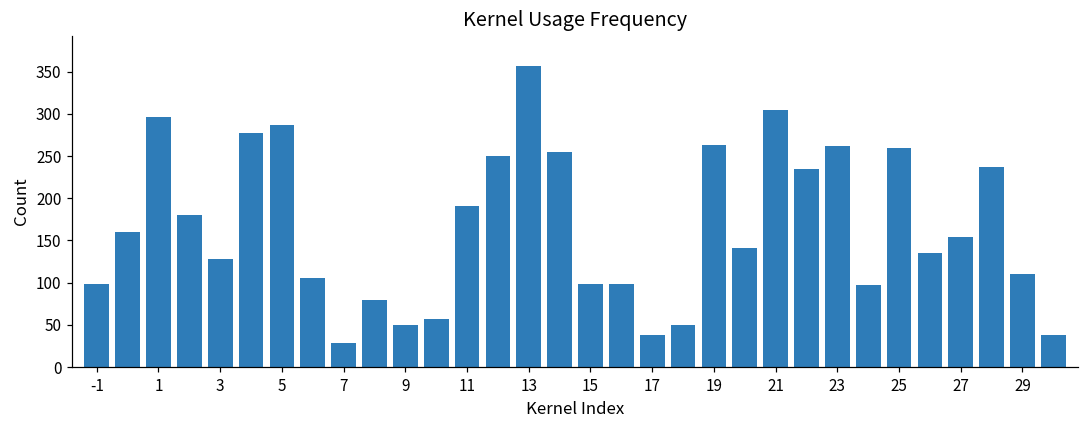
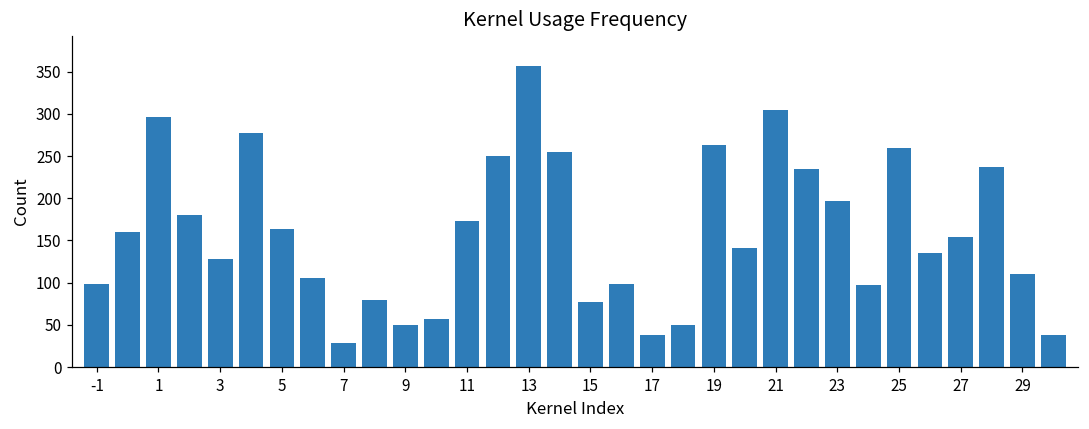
  {
    "-1": 100,
    "1": 300,
    "3": 130,
-   "5": 290,
+   "5": 160,
    "7": 30,
    "9": 50,
-   "11": 190,
+   "11": 170,
    "13": 360,
-   "15": 100,
+   "15": 80,
    "17": 40,
    "19": 260,
    "21": 310,
-   "23": 260,
+   "23": 200,
    "25": 260,
    "27": 150,
    "29": 110
  }
